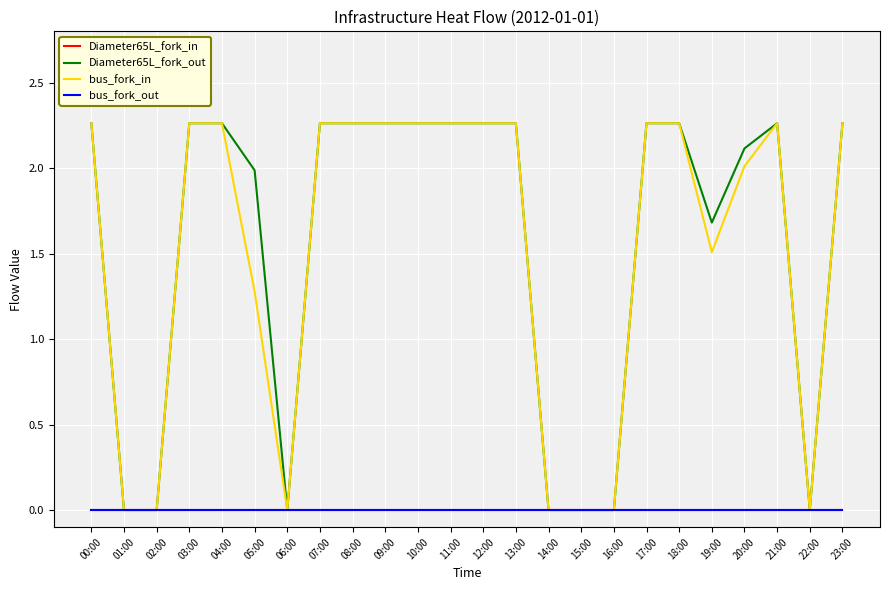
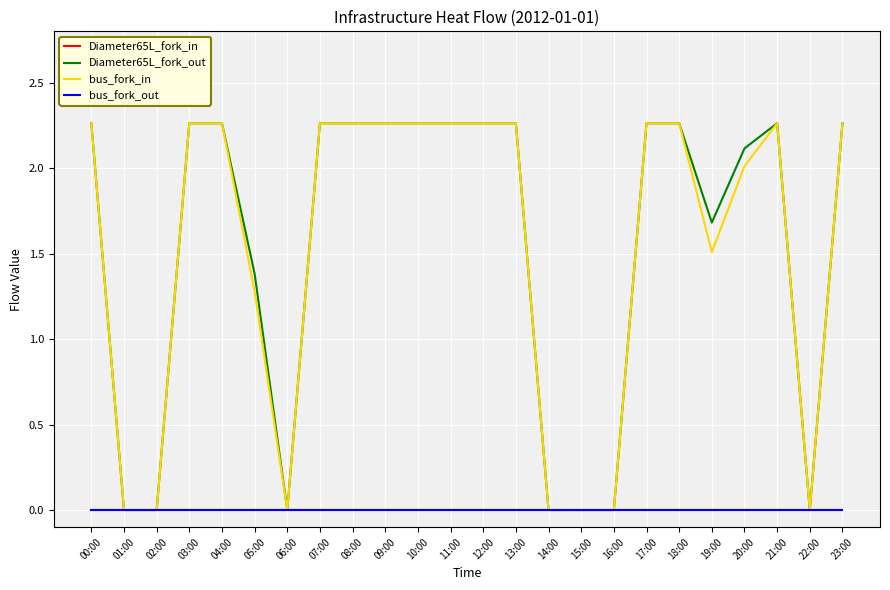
  {
    "bus_fork_out": {
      "00:00": 0.00,
      "03:00": 0.00,
      "04:00": 0.00,
      "05:00": 0.00,
      "07:00": 0.00,
      "08:00": 0.00,
      "09:00": 0.00,
      "10:00": 0.00,
      "11:00": 0.00,
      "12:00": 0.00,
      "13:00": 0.00,
      "17:00": 0.00,
      "18:00": 0.00,
      "19:00": 0.00,
      "20:00": 0.00,
      "21:00": 0.00,
      "23:00": 0.00
    },
    "Diameter65L_fork_out": {
-     "05:00": 1.99,
+     "05:00": 1.38,
      "19:00": 1.68,
      "20:00": 2.12
    },
    "bus_fork_in": {
      "05:00": 1.28,
      "19:00": 1.51,
      "20:00": 2.01
    }
  }
